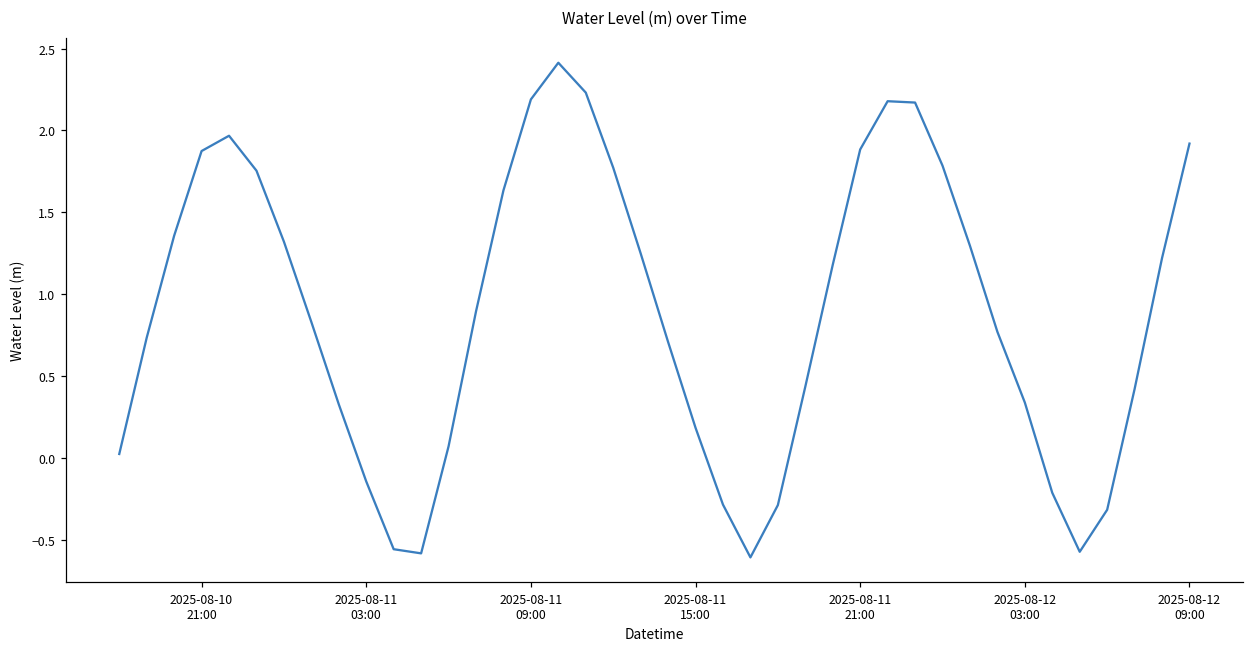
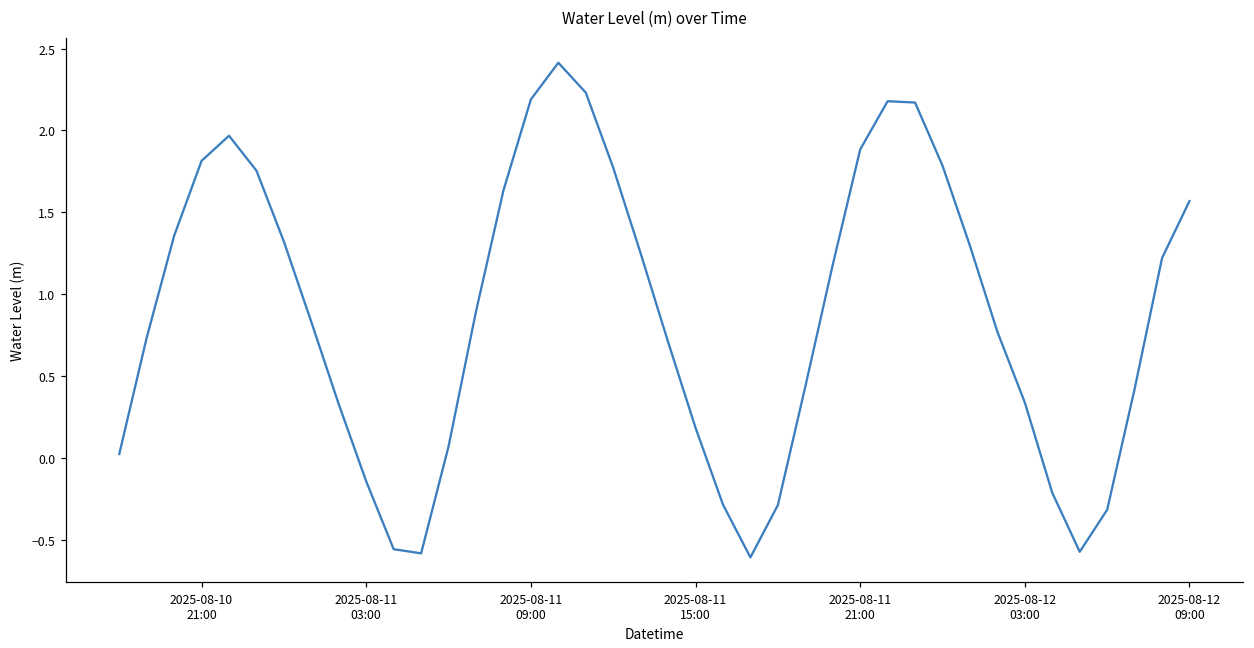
  {
-   "2025-08-10 21:00": 1.87,
+   "2025-08-10 21:00": 1.82,
    "2025-08-11 03:00": -0.14,
    "2025-08-11 09:00": 2.19,
    "2025-08-11 15:00": 0.19,
    "2025-08-11 21:00": 1.88,
    "2025-08-12 03:00": 0.34,
-   "2025-08-12 09:00": 1.92
+   "2025-08-12 09:00": 1.57
  }
